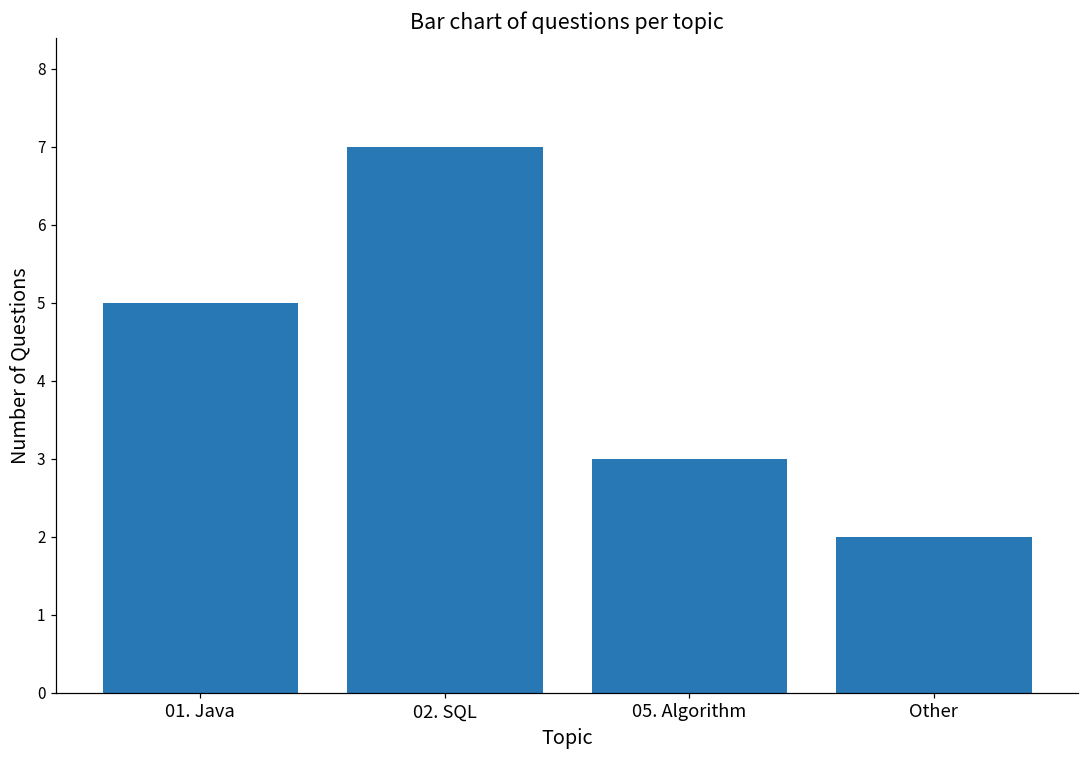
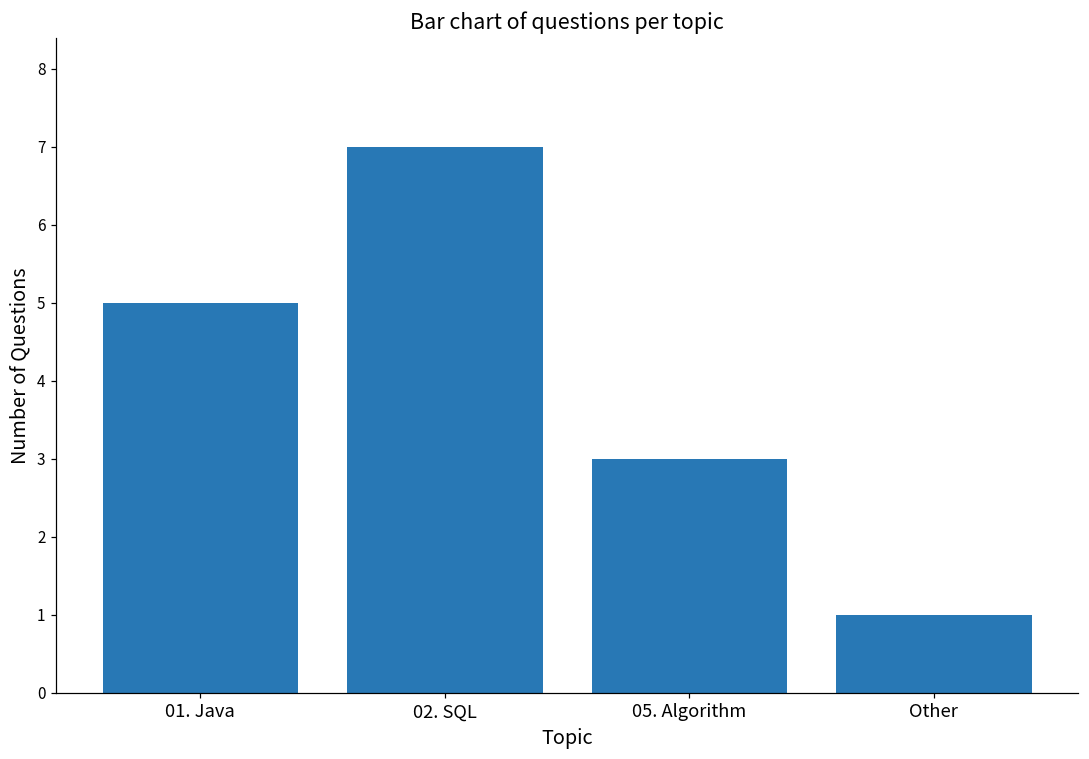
  {
    "01. Java": 5,
    "02. SQL": 7,
    "05. Algorithm": 3,
-   "Other": 2
+   "Other": 1
  }
